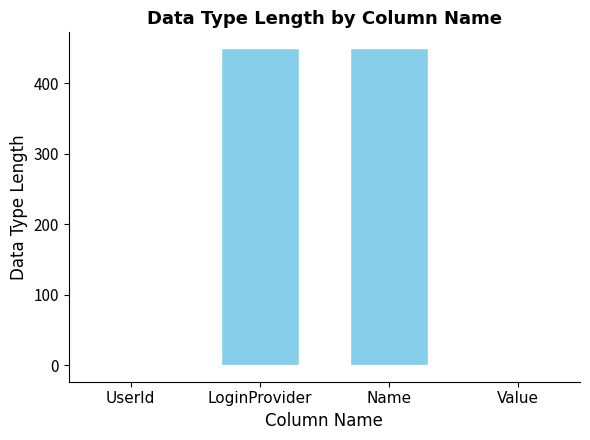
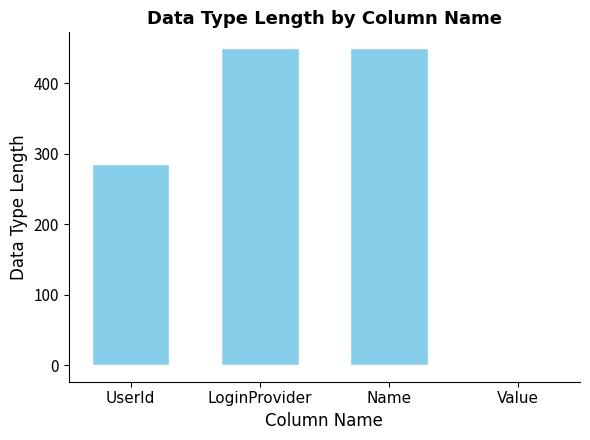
  {
-   "UserId": 0,
+   "UserId": 290,
    "LoginProvider": 450,
    "Name": 450
  }
